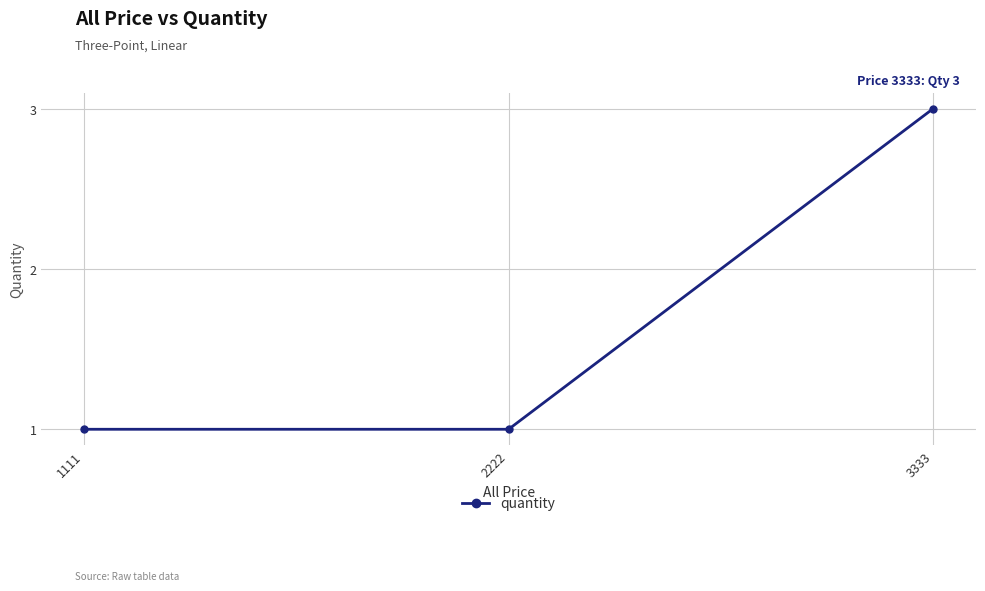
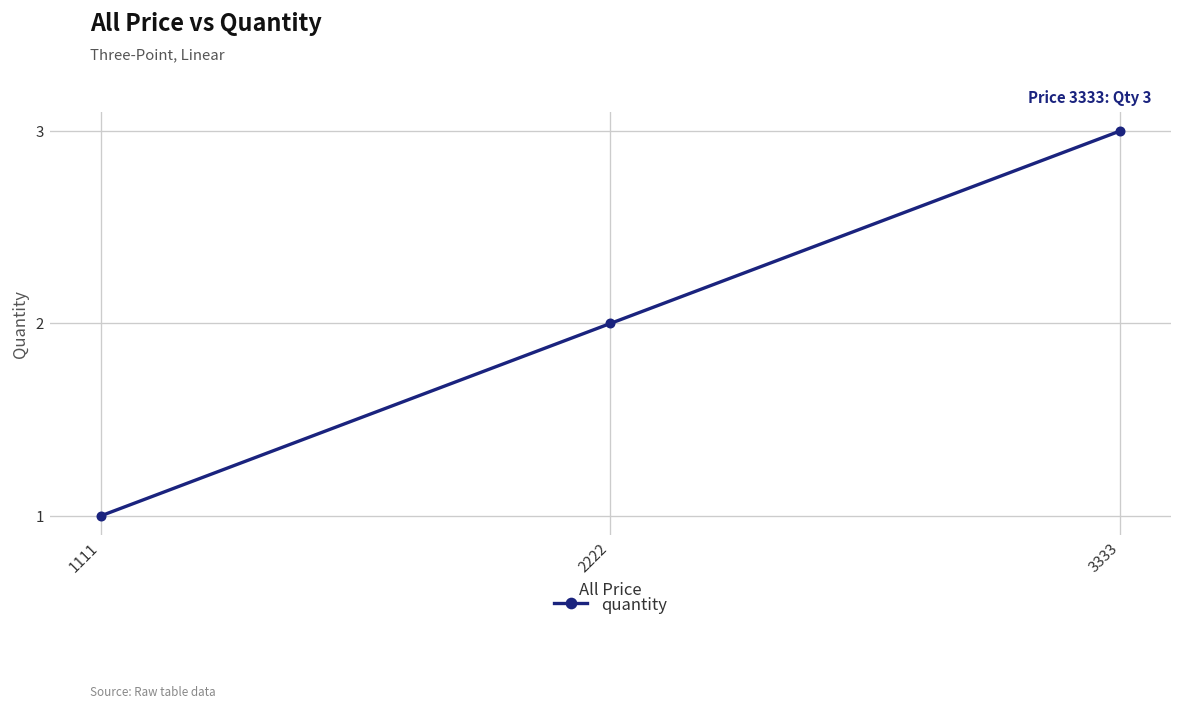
  {
    "1111": 1,
-   "2222": 1
+   "2222": 2
  }
